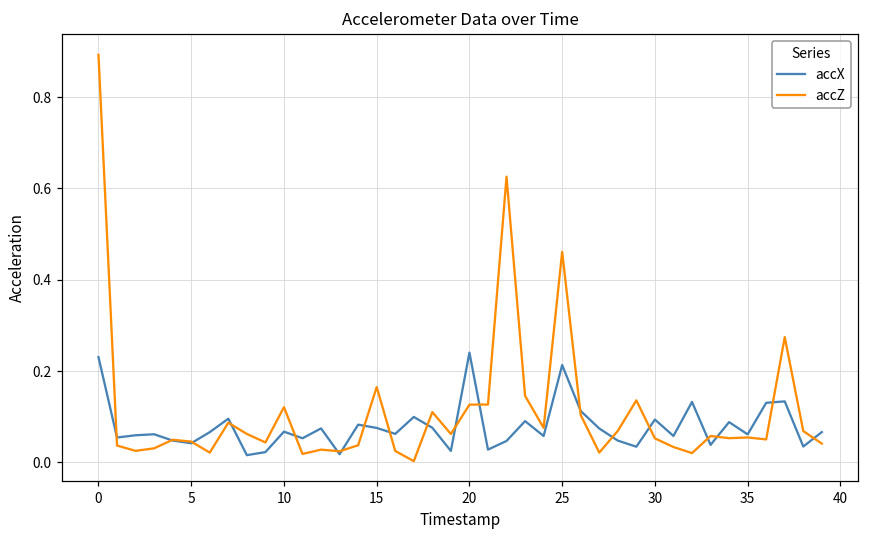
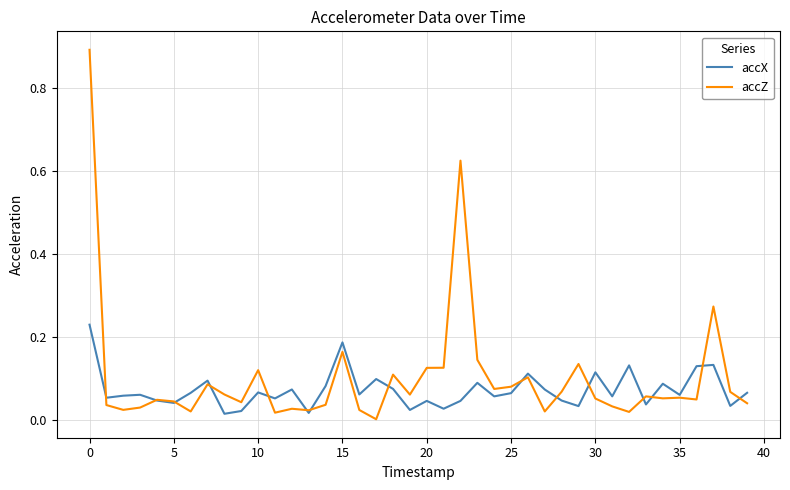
  {
    "accX": {
      "0": 0.23,
      "10": 0.07,
-     "15": 0.08,
-     "20": 0.24,
-     "25": 0.21,
-     "30": 0.09,
+     "15": 0.19,
+     "20": 0.05,
+     "25": 0.07,
+     "30": 0.12,
      "35": 0.06
    },
    "accZ": {
      "0": 0.89,
      "10": 0.12,
      "15": 0.17,
      "20": 0.13,
-     "25": 0.46,
+     "25": 0.08,
      "30": 0.05,
      "35": 0.05
    }
  }
